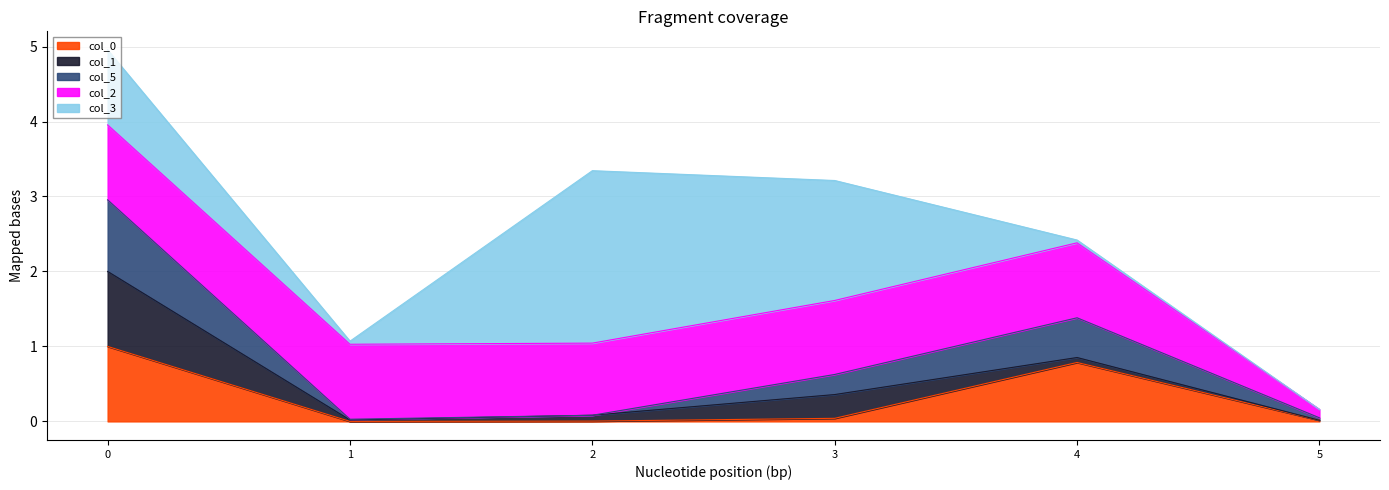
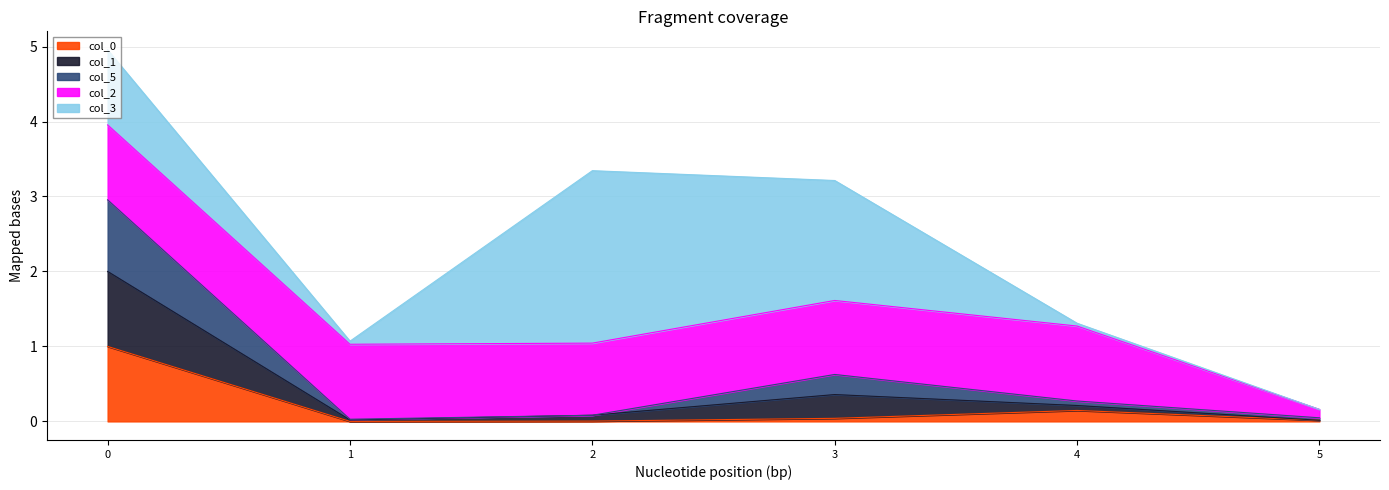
  {
    "col_0": {
      "0": 1.0,
      "2": 0.0,
      "3": 0.0,
-     "4": 0.8
+     "4": 0.1
    },
    "col_1": {
      "0": 1.0,
      "3": 0.3,
      "4": 0.1
    },
    "col_5": {
      "0": 1.0,
      "3": 0.3,
-     "4": 0.5
+     "4": 0.1
    },
    "col_2": {
      "0": 1.0,
      "1": 1.0,
      "2": 1.0,
      "3": 1.0,
      "4": 1.0
    },
    "col_3": {
      "1": 0.0,
      "2": 2.3,
      "3": 1.6,
      "4": 0.0
    }
  }
